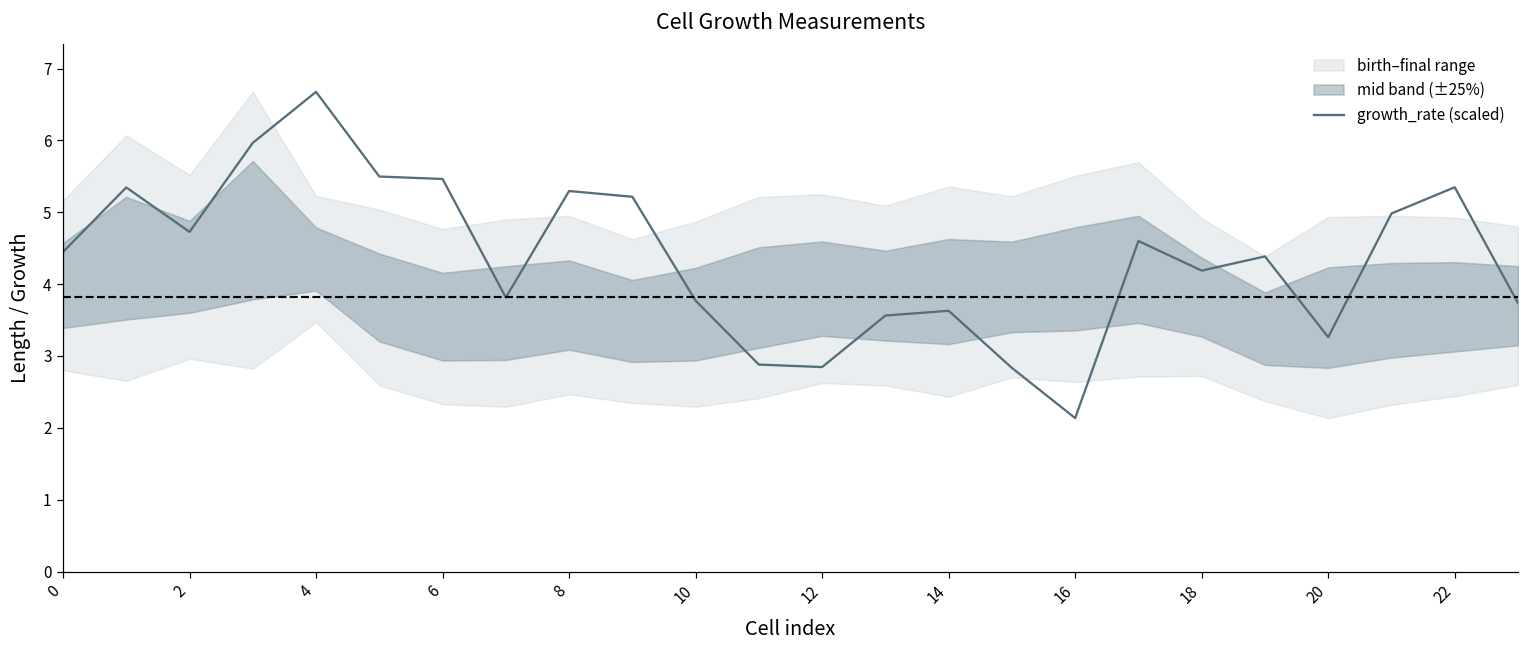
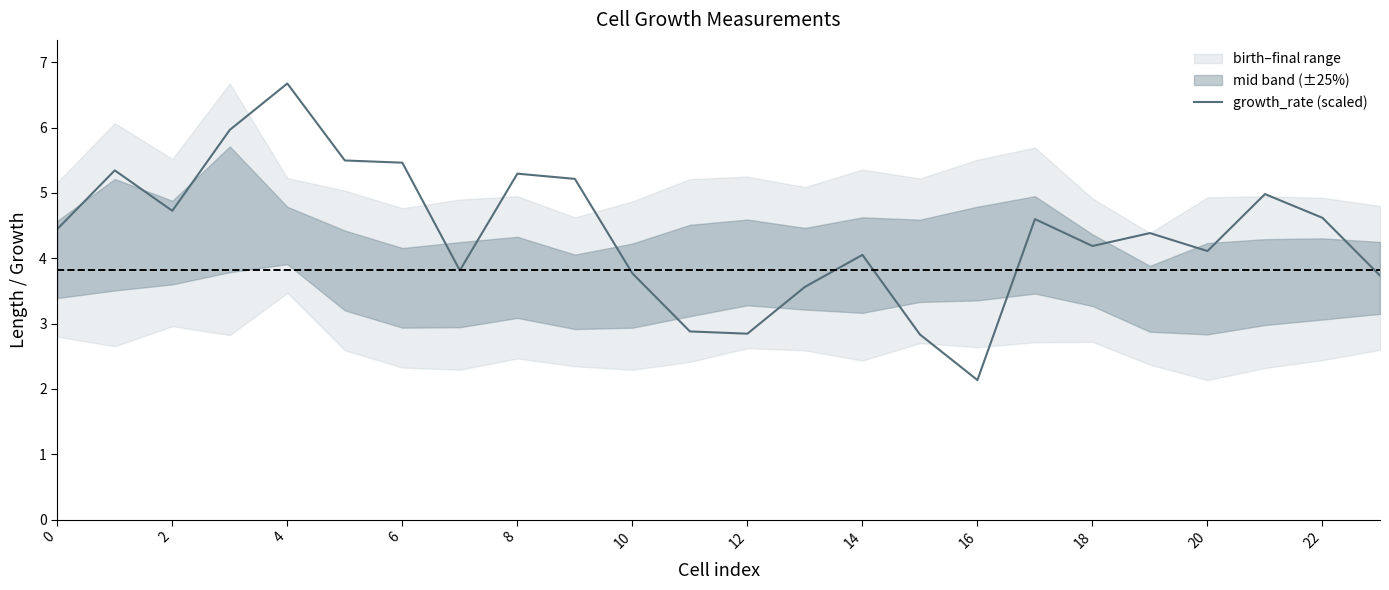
  {
    "growth_rate (scaled)": {
      "0": 4.4,
      "2": 4.7,
      "4": 6.7,
      "6": 5.5,
      "8": 5.3,
      "10": 3.8,
      "12": 2.8,
-     "14": 3.6,
+     "14": 4.1,
      "16": 2.1,
      "18": 4.2,
-     "20": 3.3,
-     "22": 5.3
+     "20": 4.1,
+     "22": 4.6
    }
  }
